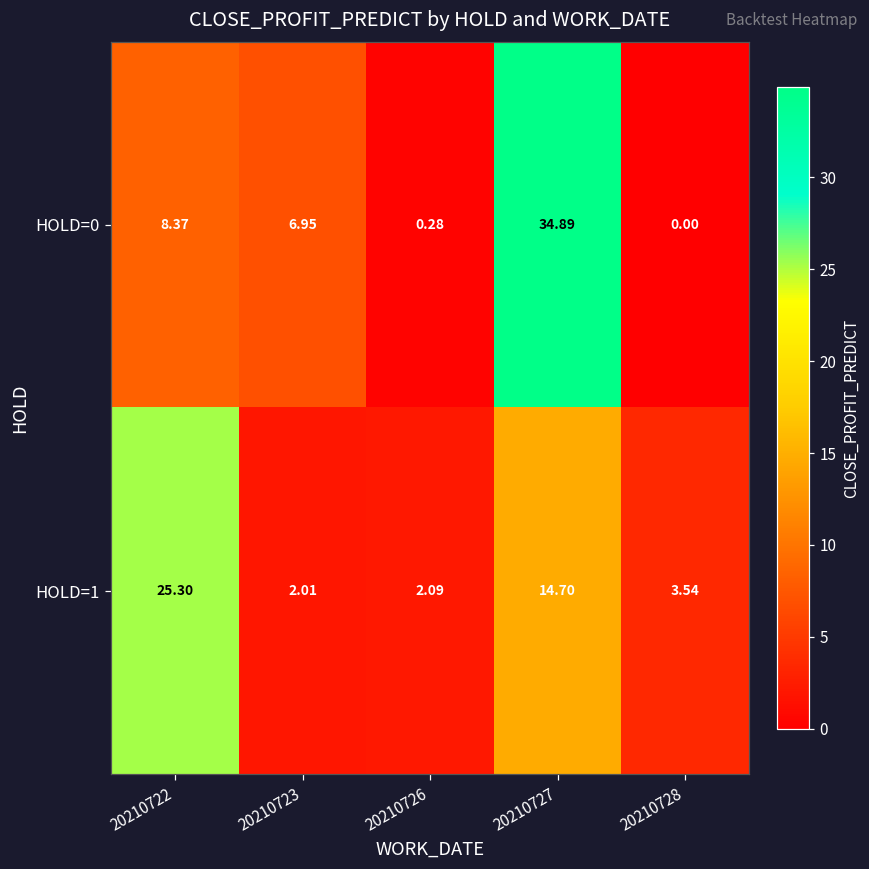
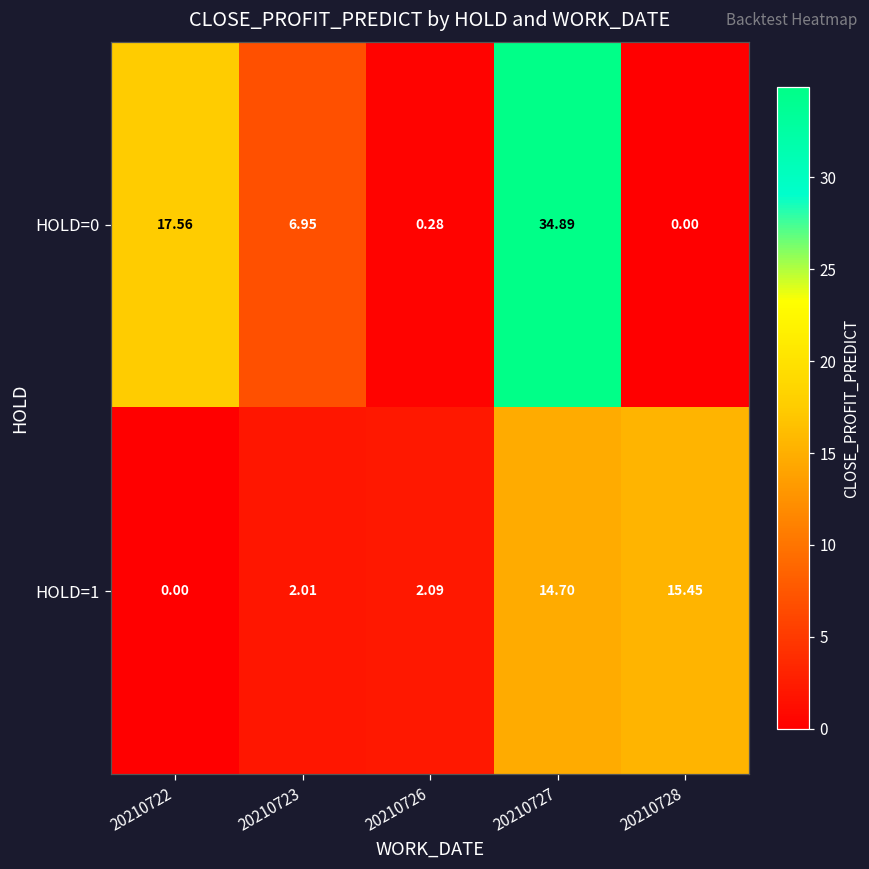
  {
    "HOLD=0": {
-     "20210722": 8.37,
+     "20210722": 17.56,
      "20210723": 6.95,
      "20210726": 0.28,
      "20210727": 34.89,
      "20210728": 0.00
    },
    "HOLD=1": {
-     "20210722": 25.30,
+     "20210722": 0.00,
      "20210723": 2.01,
      "20210726": 2.09,
      "20210727": 14.70,
-     "20210728": 3.54
+     "20210728": 15.45
    }
  }
